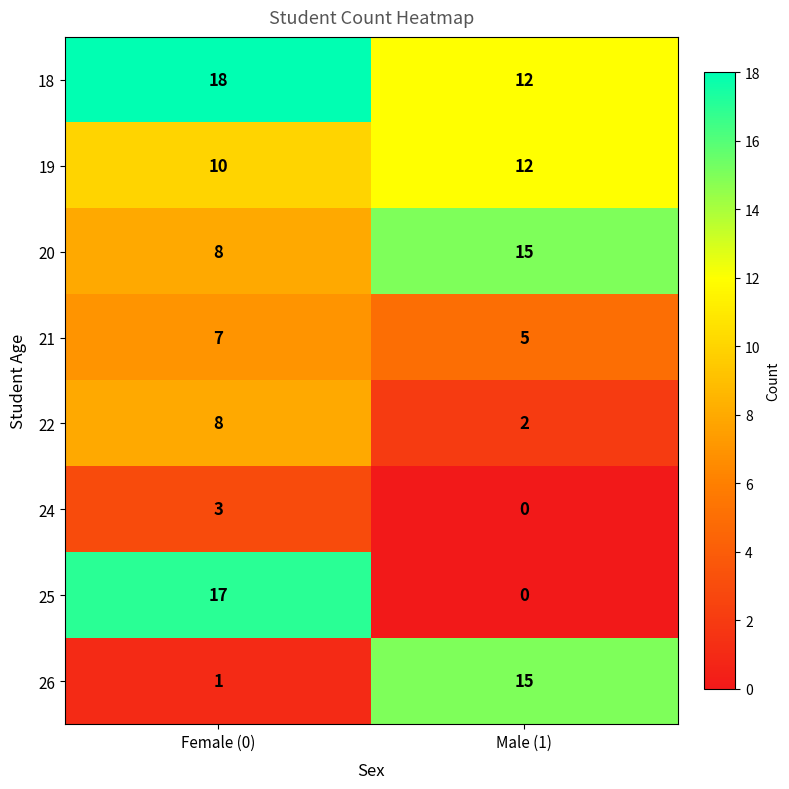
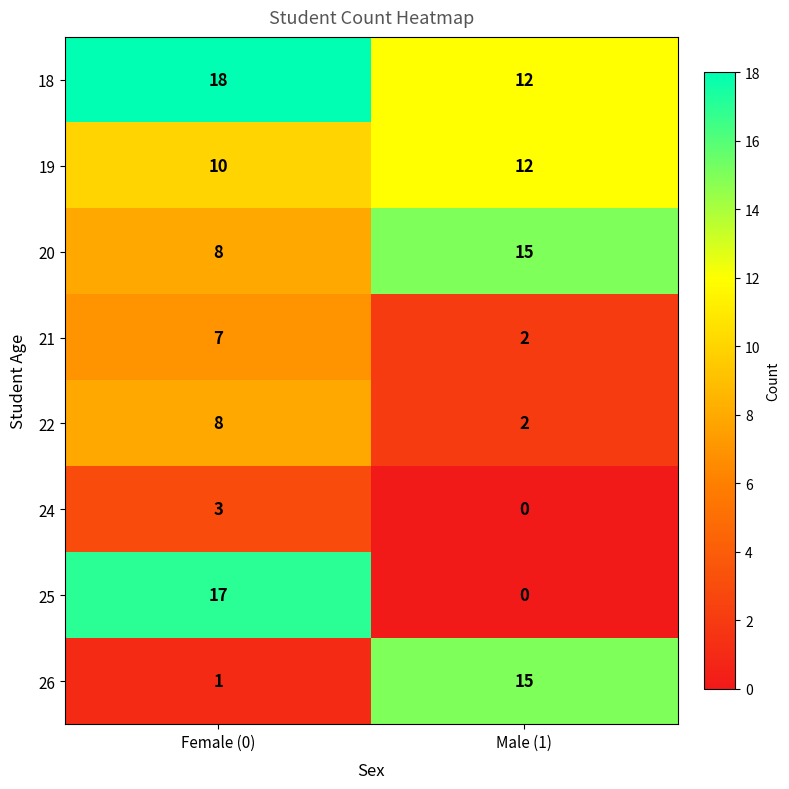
  {
    "18": {
      "Female (0)": 18,
      "Male (1)": 12
    },
    "19": {
      "Female (0)": 10,
      "Male (1)": 12
    },
    "20": {
      "Female (0)": 8,
      "Male (1)": 15
    },
    "21": {
      "Female (0)": 7,
-     "Male (1)": 5
+     "Male (1)": 2
    },
    "22": {
      "Female (0)": 8,
      "Male (1)": 2
    },
    "24": {
      "Female (0)": 3,
      "Male (1)": 0
    },
    "25": {
      "Female (0)": 17,
      "Male (1)": 0
    },
    "26": {
      "Female (0)": 1,
      "Male (1)": 15
    }
  }
